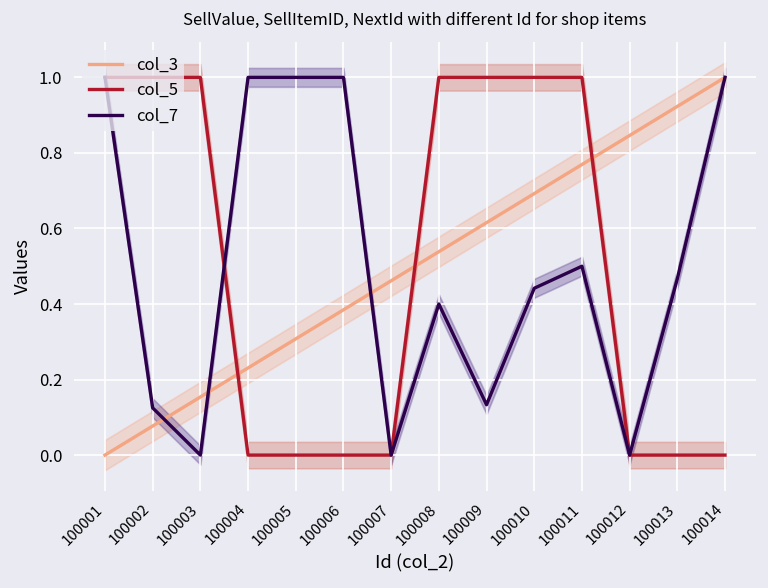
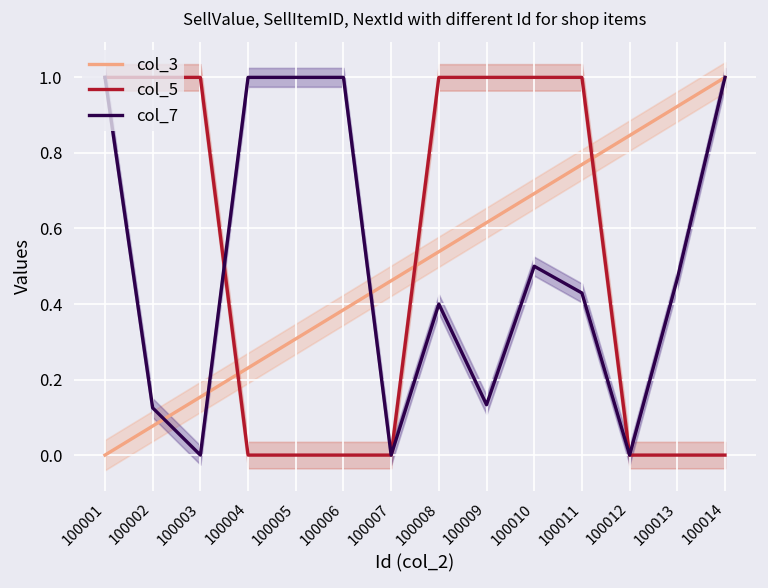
  {
    "col_5": {
      "100003": 1.00,
      "100004": 0.00,
      "100005": 0.00,
      "100006": 0.00,
      "100008": 1.00,
      "100009": 1.00,
      "100010": 1.00,
      "100011": 1.00,
      "100013": 0.00,
      "100014": 0.00
    },
    "col_7": {
      "100003": 0.00,
      "100004": 1.00,
      "100005": 1.00,
      "100006": 1.00,
      "100008": 0.40,
      "100009": 0.13,
-     "100010": 0.44,
-     "100011": 0.50,
+     "100010": 0.50,
+     "100011": 0.43,
      "100013": 0.47
    }
  }
